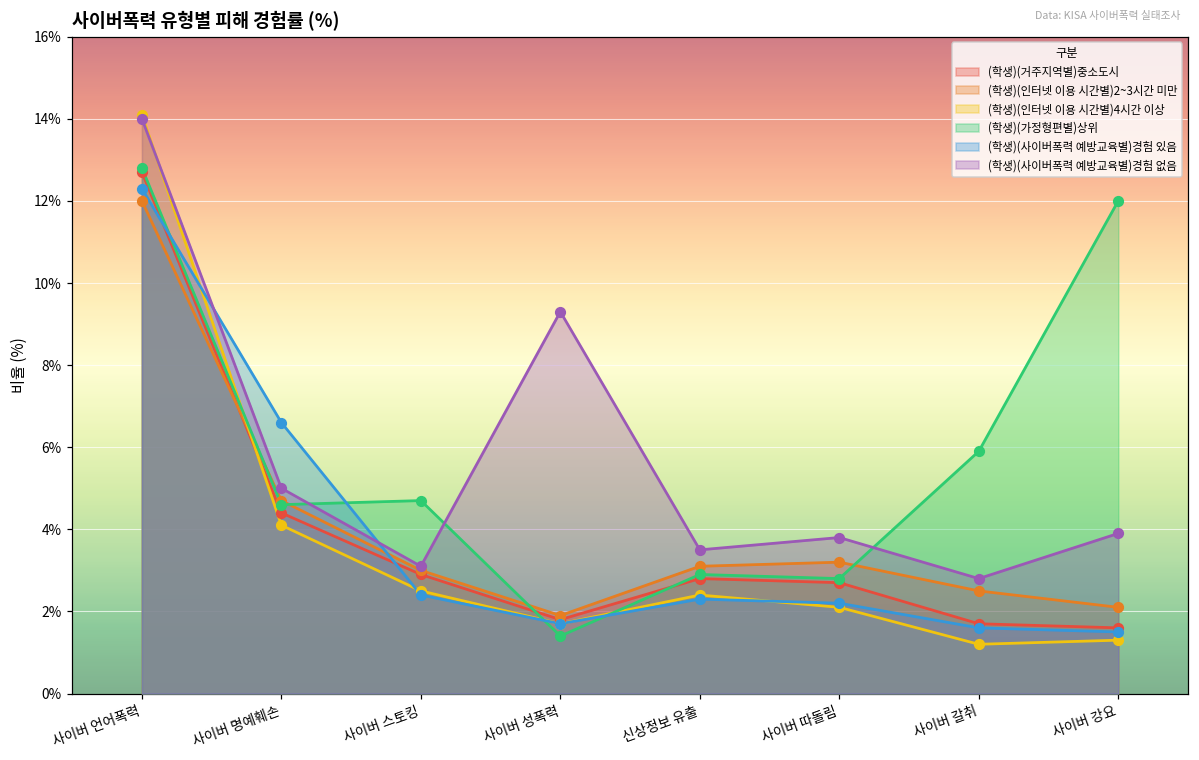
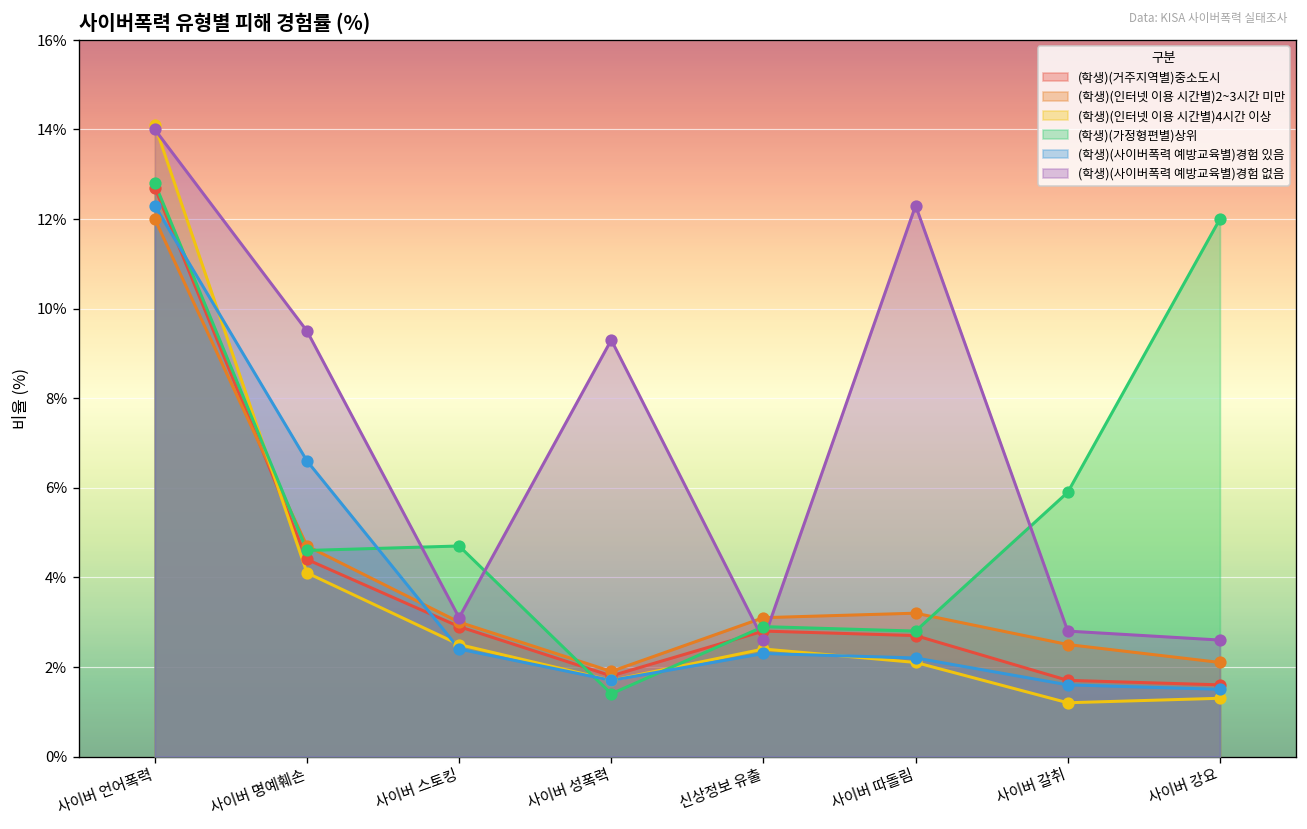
  {
    "(학생)(가정형편별)상위": {
      "사이버 언어폭력": "12.8%",
      "사이버 명예훼손": "4.6%",
      "사이버 스토킹": "4.7%",
      "사이버 성폭력": "1.4%",
      "신상정보 유출": "2.9%",
      "사이버 따돌림": "2.8%",
      "사이버 갈취": "5.9%",
      "사이버 강요": "12.0%"
    },
    "(학생)(사이버폭력 예방교육별)경험 있음": {
      "사이버 언어폭력": "12.3%",
      "사이버 명예훼손": "6.6%",
      "사이버 스토킹": "2.4%",
      "신상정보 유출": "2.3%",
      "사이버 따돌림": "2.2%",
      "사이버 갈취": "1.6%",
      "사이버 강요": "1.5%"
    },
    "(학생)(사이버폭력 예방교육별)경험 없음": {
      "사이버 언어폭력": "14.0%",
-     "사이버 명예훼손": "5.0%",
+     "사이버 명예훼손": "9.5%",
      "사이버 스토킹": "3.1%",
      "사이버 성폭력": "9.3%",
-     "신상정보 유출": "3.5%",
-     "사이버 따돌림": "3.8%",
+     "신상정보 유출": "2.6%",
+     "사이버 따돌림": "12.3%",
      "사이버 갈취": "2.8%",
-     "사이버 강요": "3.9%"
+     "사이버 강요": "2.6%"
    }
  }
